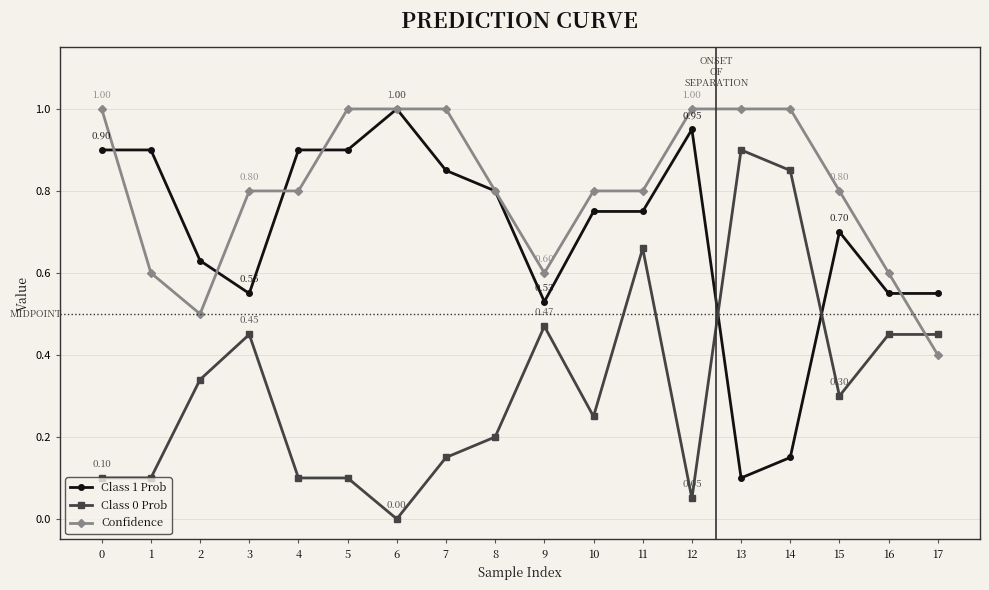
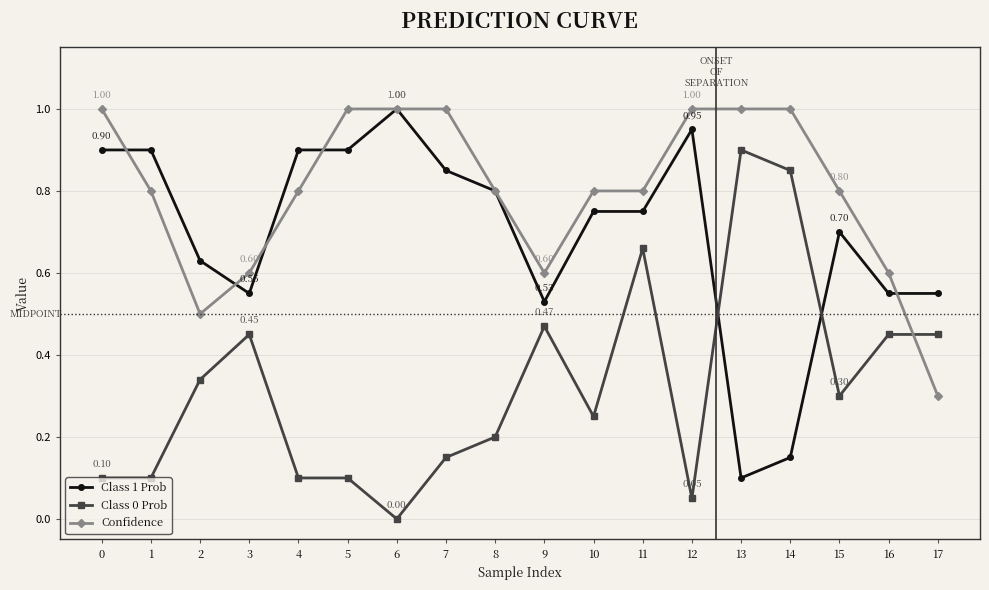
  {
    "Class 1 Prob": {
      "0": 0.90,
      "3": 0.55,
      "9": 0.53,
      "15": 0.70
    },
    "Class 0 Prob": {
      "3": 0.45,
      "6": 0.00,
      "9": 0.47,
      "12": 0.05,
      "15": 0.30
    },
    "Confidence": {
      "0": 1.00,
-     "1": 0.6,
-     "3": 0.80,
+     "1": 0.8,
+     "3": 0.60,
      "9": 0.60,
      "12": 1.00,
      "15": 0.80,
-     "17": 0.4
+     "17": 0.3
    }
  }
